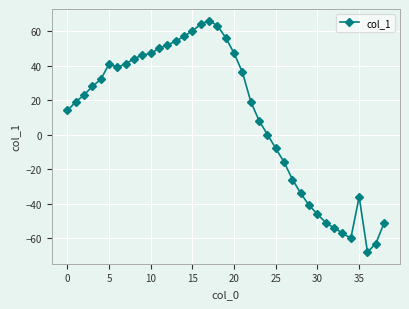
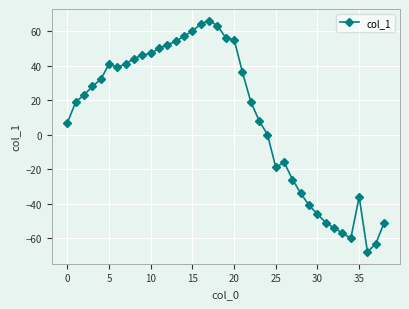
  {
-   "0": 14,
+   "0": 7,
    "5": 41,
    "10": 47,
    "15": 60,
-   "20": 47,
-   "25": -8,
+   "20": 55,
+   "25": -19,
    "30": -46,
    "35": -36
  }
